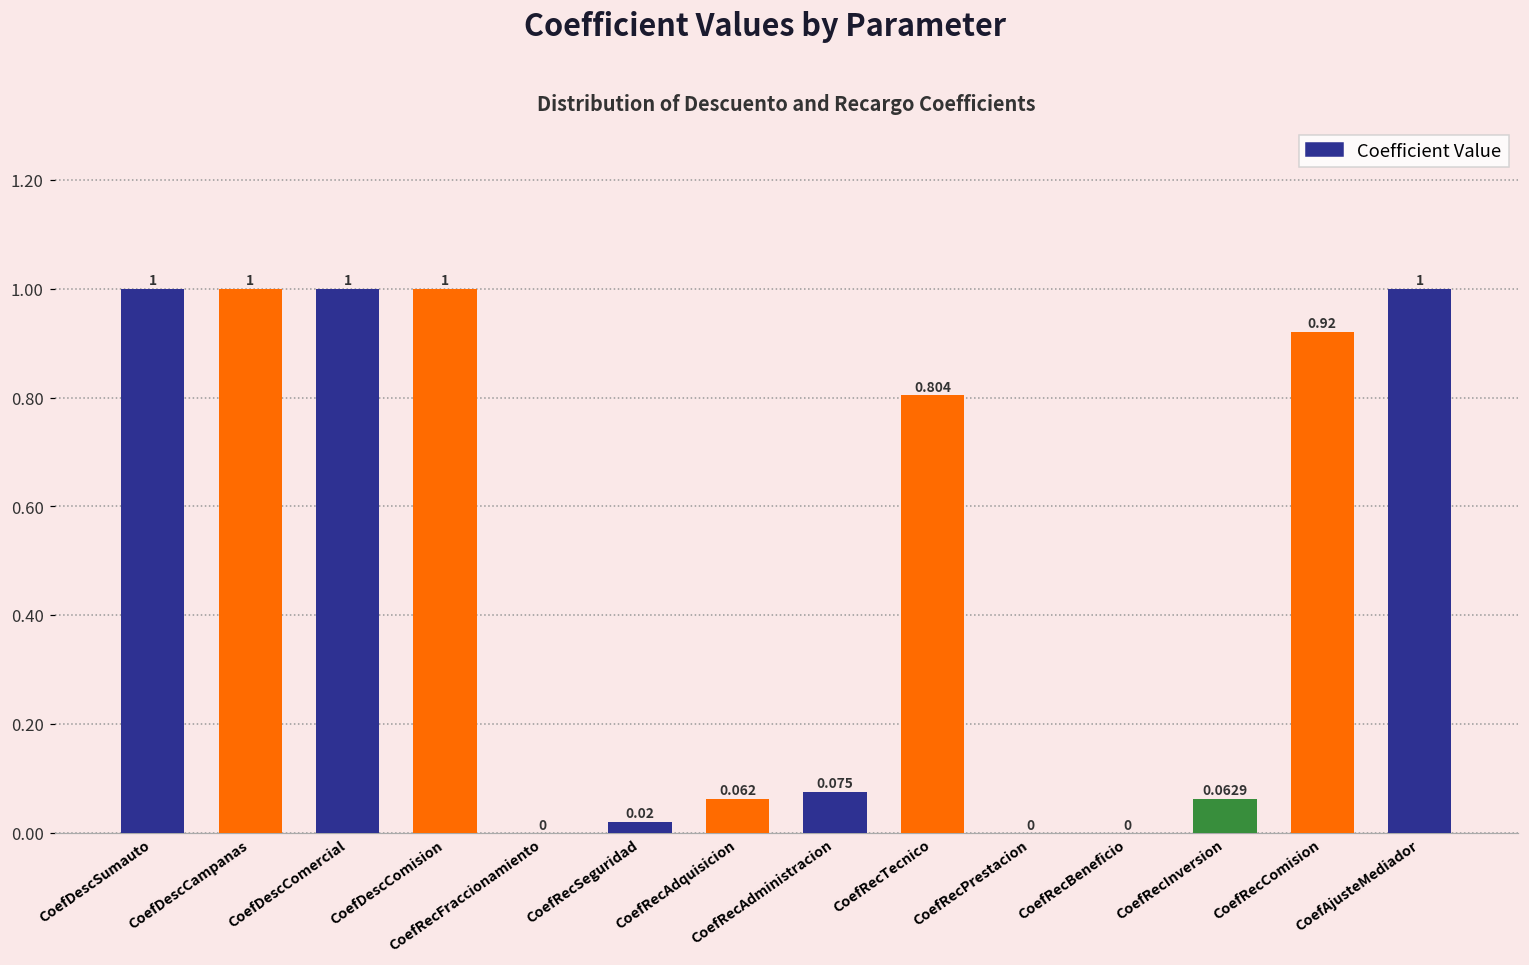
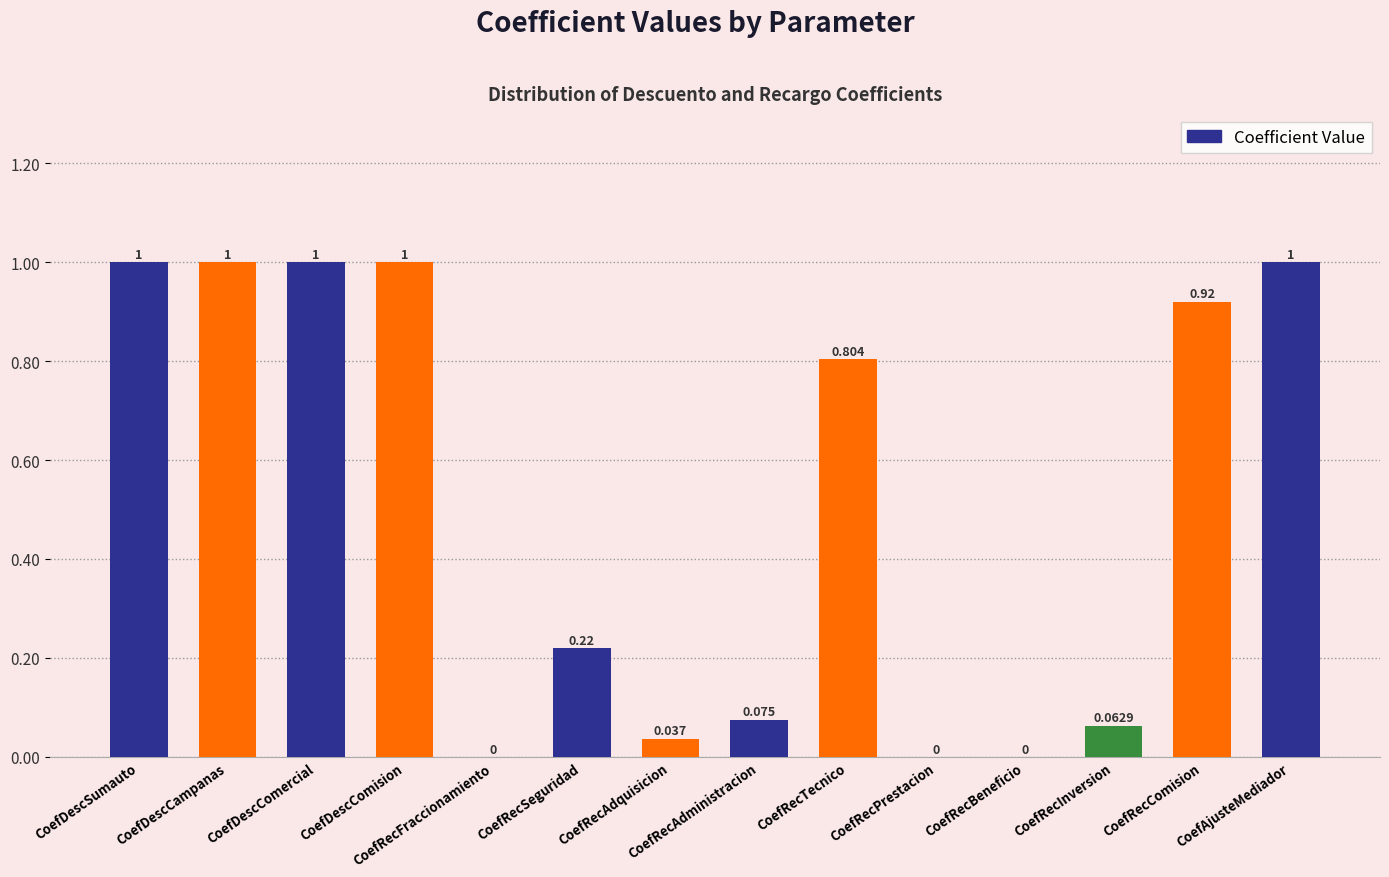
  {
    "CoefDescSumauto": 1,
    "CoefDescCampanas": 1,
    "CoefDescComercial": 1,
    "CoefDescComision": 1,
    "CoefRecFraccionamiento": 0,
-   "CoefRecSeguridad": 0.02,
-   "CoefRecAdquisicion": 0.062,
+   "CoefRecSeguridad": 0.22,
+   "CoefRecAdquisicion": 0.037,
    "CoefRecAdministracion": 0.075,
    "CoefRecTecnico": 0.804,
    "CoefRecPrestacion": 0,
    "CoefRecBeneficio": 0,
    "CoefRecInversion": 0.0629,
    "CoefRecComision": 0.92,
    "CoefAjusteMediador": 1
  }
